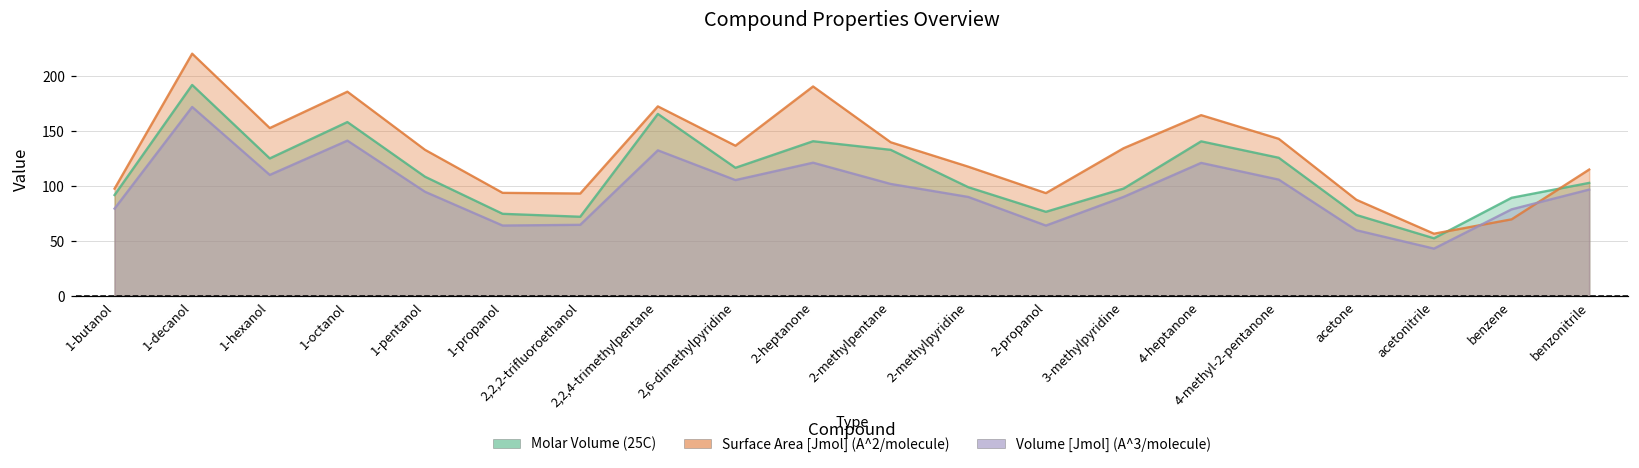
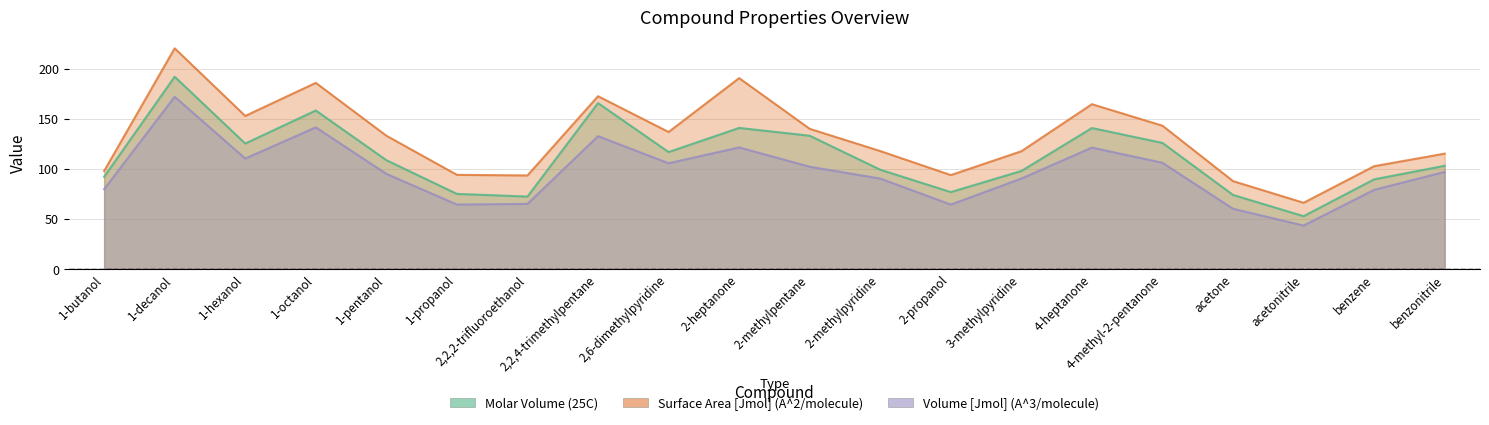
  {
    "Surface Area [Jmol] (A^2/molecule)": {
      "1-butanol": 98,
      "1-decanol": 220,
      "1-hexanol": 153,
      "1-octanol": 186,
      "1-pentanol": 133,
      "1-propanol": 94,
      "2,2,2-trifluoroethanol": 93,
      "2,2,4-trimethylpentane": 172,
      "2,6-dimethylpyridine": 137,
      "2-heptanone": 191,
      "2-methylpentane": 140,
      "2-methylpyridine": 118,
      "2-propanol": 94,
-     "3-methylpyridine": 134,
+     "3-methylpyridine": 118,
      "4-heptanone": 164,
      "4-methyl-2-pentanone": 143,
      "acetone": 88,
-     "acetonitrile": 57,
-     "benzene": 70,
+     "acetonitrile": 66,
+     "benzene": 103,
      "benzonitrile": 115
    }
  }
